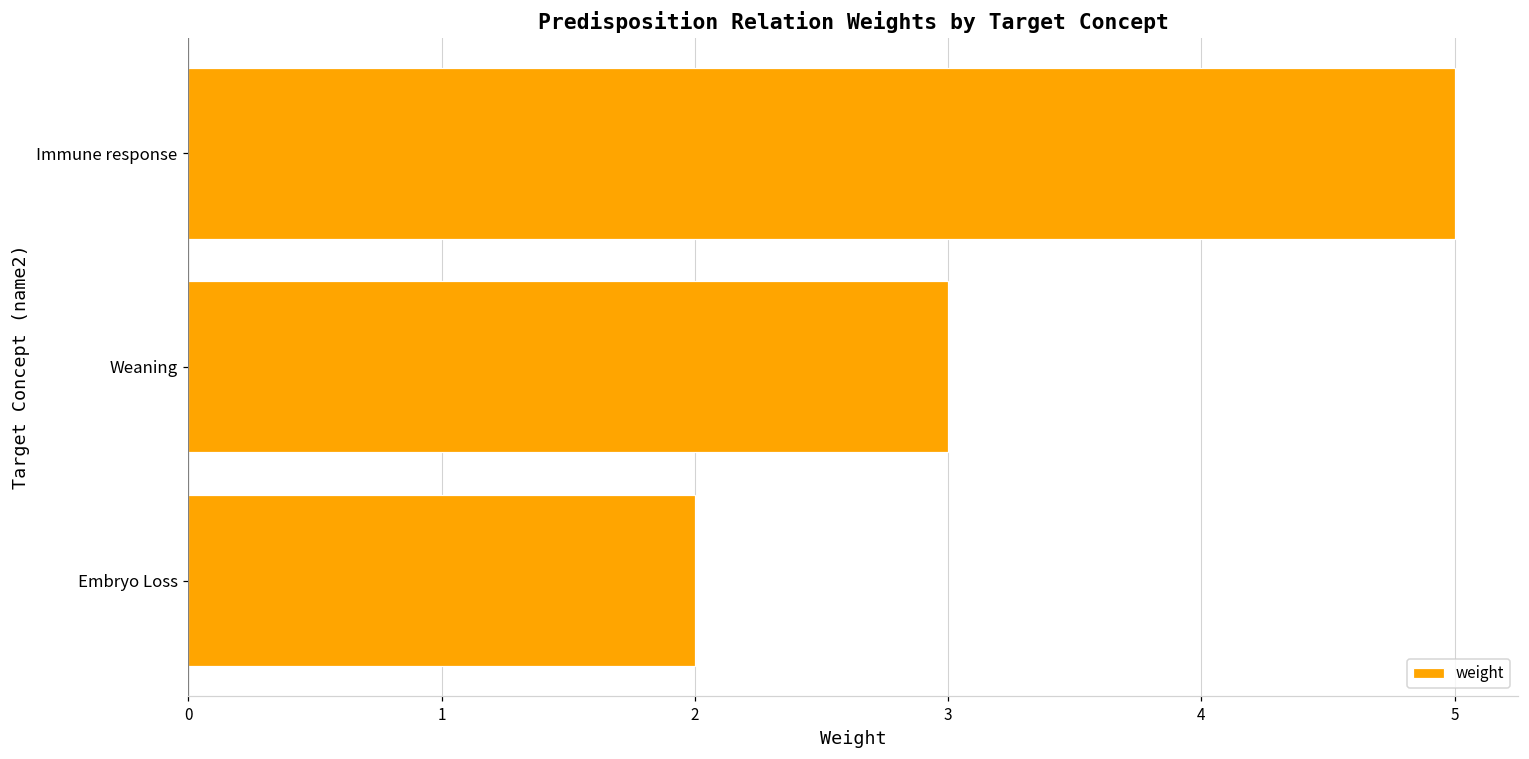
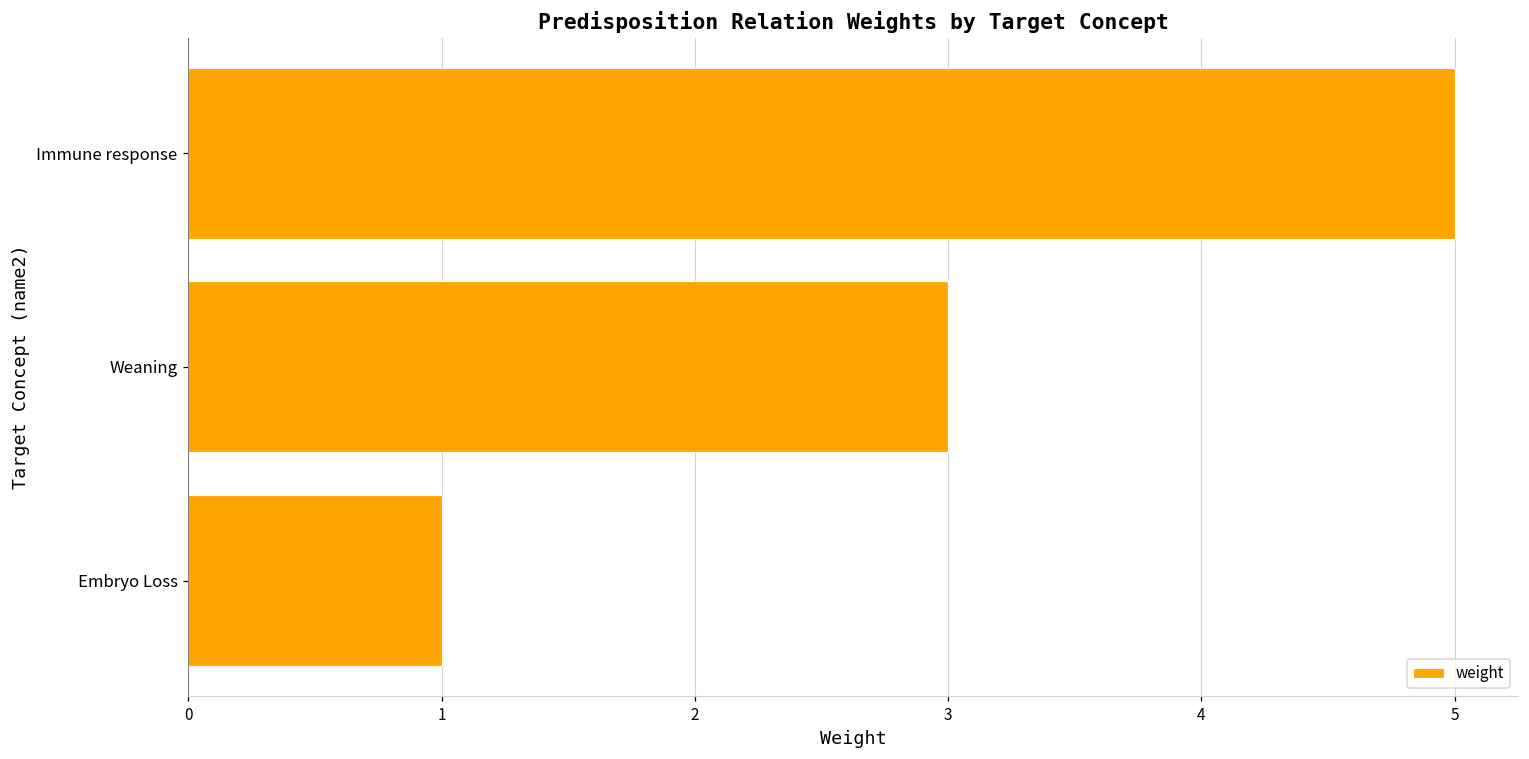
  {
    "Immune response": 5,
    "Weaning": 3,
-   "Embryo Loss": 2
+   "Embryo Loss": 1
  }
